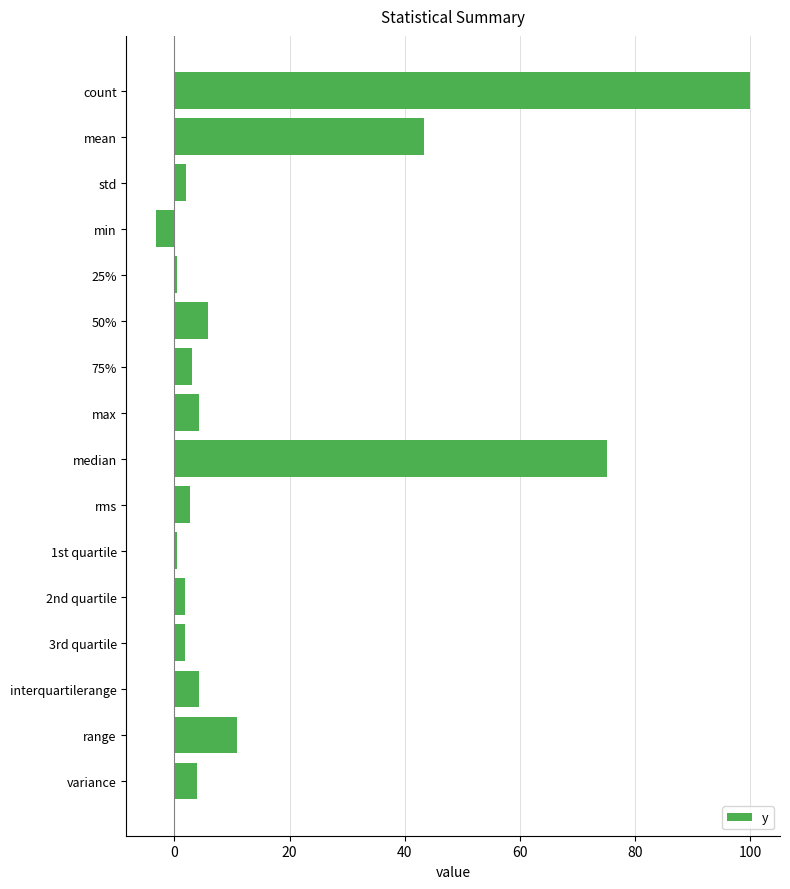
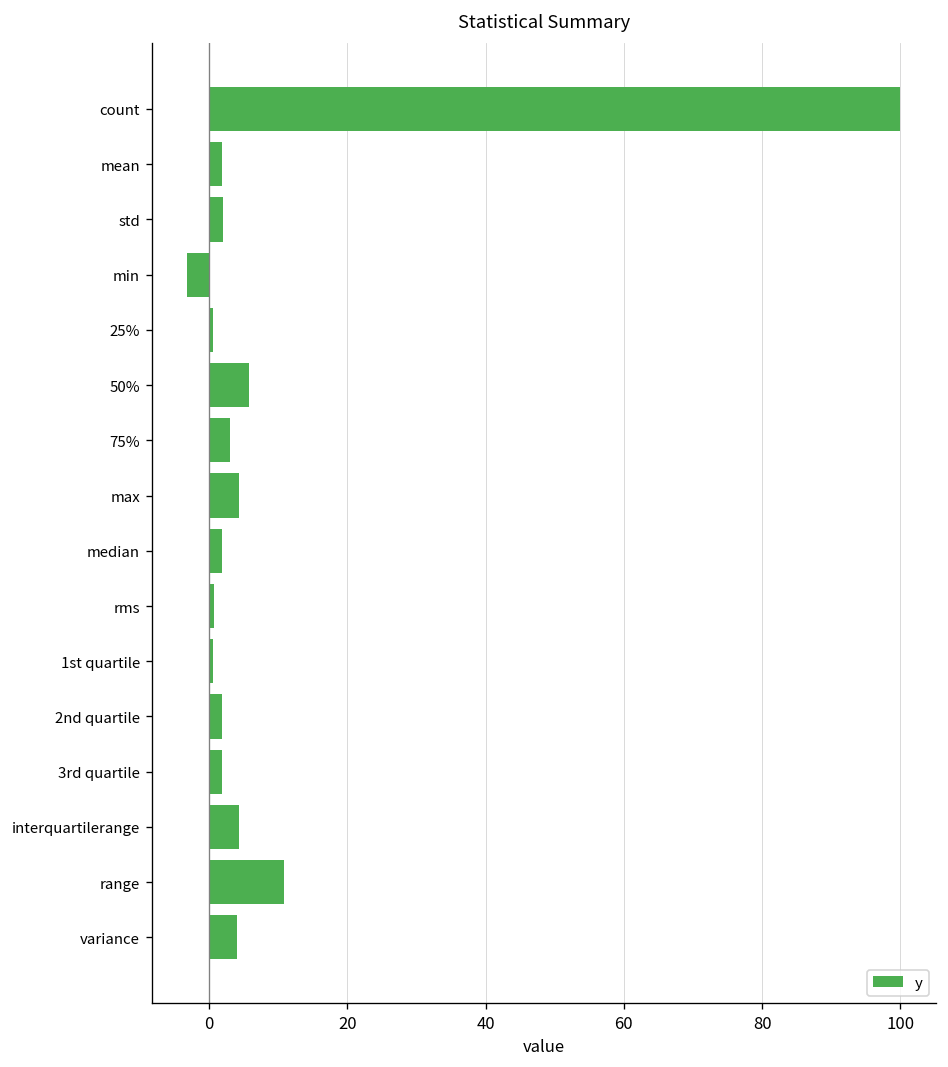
  {
    "count": 100,
-   "mean": 43,
+   "mean": 2,
    "std": 2,
    "min": -3,
    "25%": 1,
    "50%": 6,
    "75%": 3,
    "max": 4,
-   "median": 75,
-   "rms": 3,
+   "median": 2,
+   "rms": 1,
    "1st quartile": 1,
    "2nd quartile": 2,
    "3rd quartile": 2,
    "interquartilerange": 4,
    "range": 11,
    "variance": 4
  }
